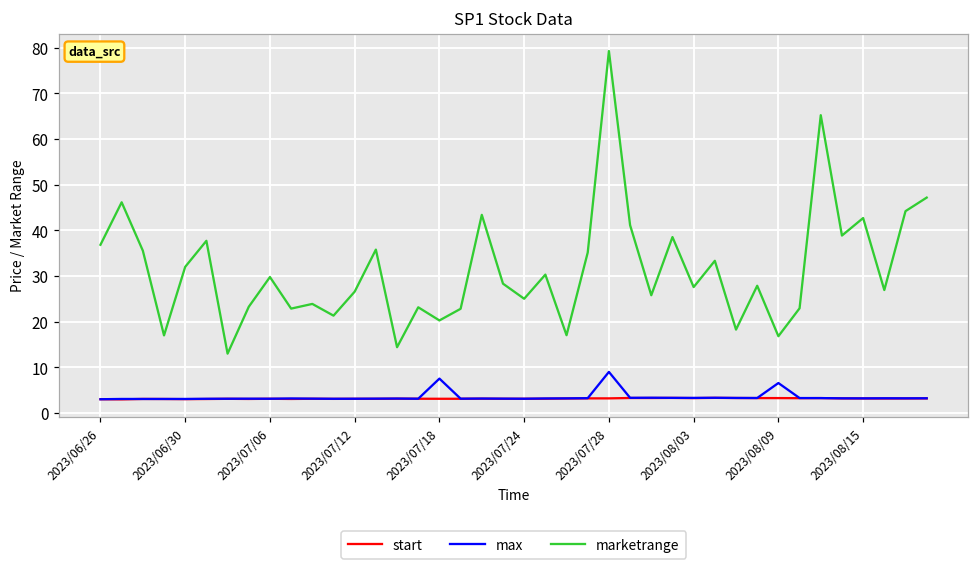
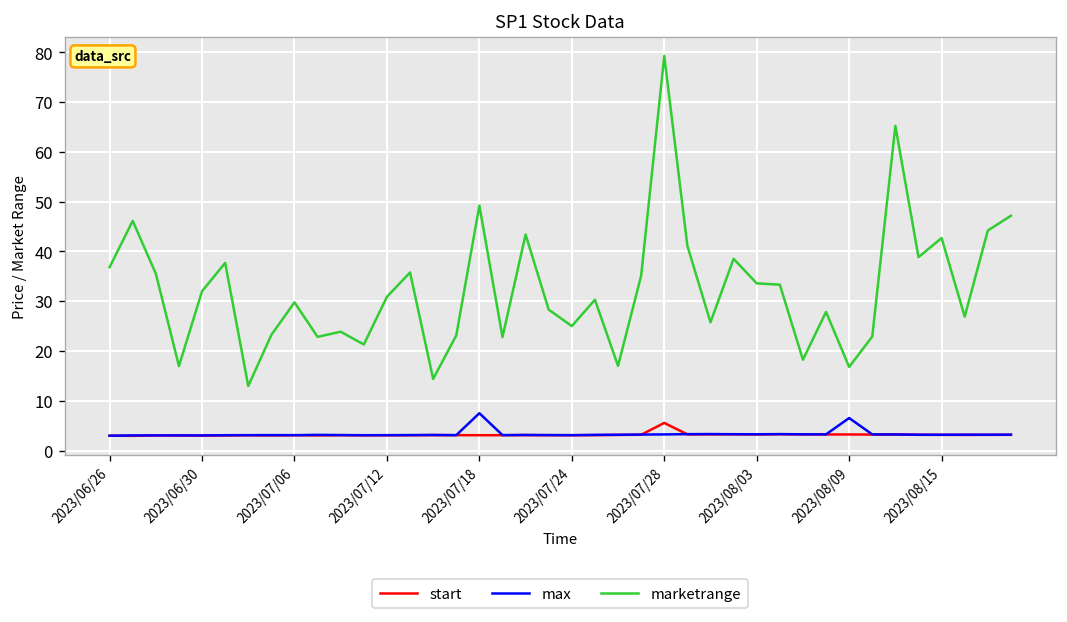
  {
    "start": {
      "2023/07/18": 3,
-     "2023/07/28": 3,
+     "2023/07/28": 6,
      "2023/08/09": 3
    },
    "max": {
      "2023/07/18": 8,
-     "2023/07/28": 9,
+     "2023/07/28": 3,
      "2023/08/09": 7
    },
    "marketrange": {
      "2023/06/26": 37,
      "2023/06/30": 32,
      "2023/07/06": 30,
-     "2023/07/12": 27,
-     "2023/07/18": 20,
+     "2023/07/12": 31,
+     "2023/07/18": 49,
      "2023/07/24": 25,
      "2023/07/28": 79,
-     "2023/08/03": 28,
+     "2023/08/03": 34,
      "2023/08/09": 17,
      "2023/08/15": 43
    }
  }
